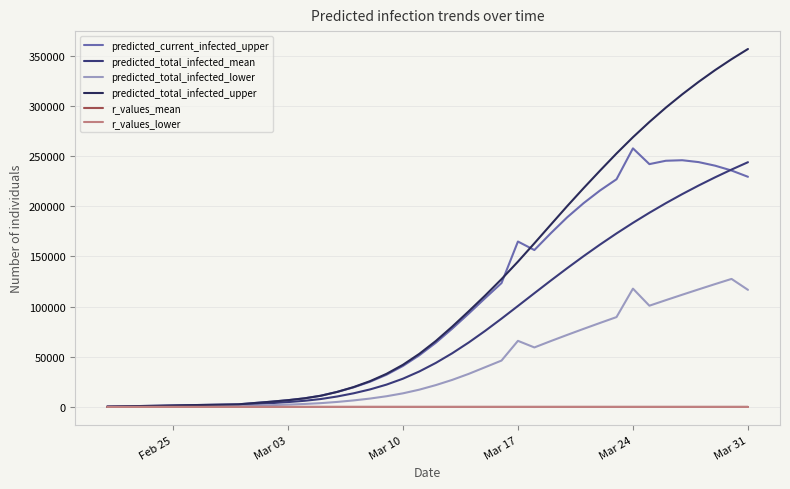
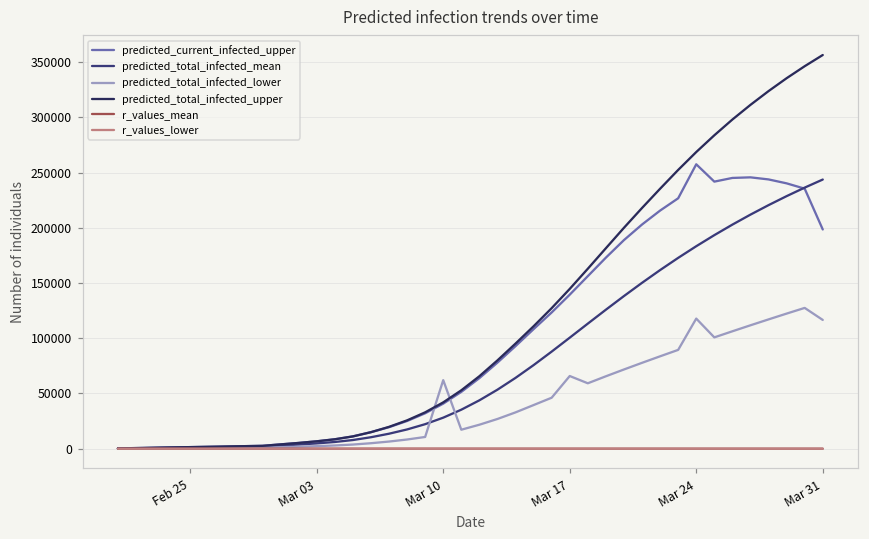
  {
    "predicted_current_infected_upper": {
-     "Mar 17": 165000,
+     "Mar 17": 140000,
      "Mar 24": 258000,
-     "Mar 31": 229000
+     "Mar 31": 199000
    },
    "predicted_total_infected_lower": {
-     "Mar 10": 14000,
+     "Mar 10": 62000,
      "Mar 17": 66000,
      "Mar 24": 118000,
      "Mar 31": 117000
    },
    "r_values_lower": {
      "Mar 10": 0,
      "Mar 17": 0,
      "Mar 24": 0,
      "Mar 31": 0
    }
  }
